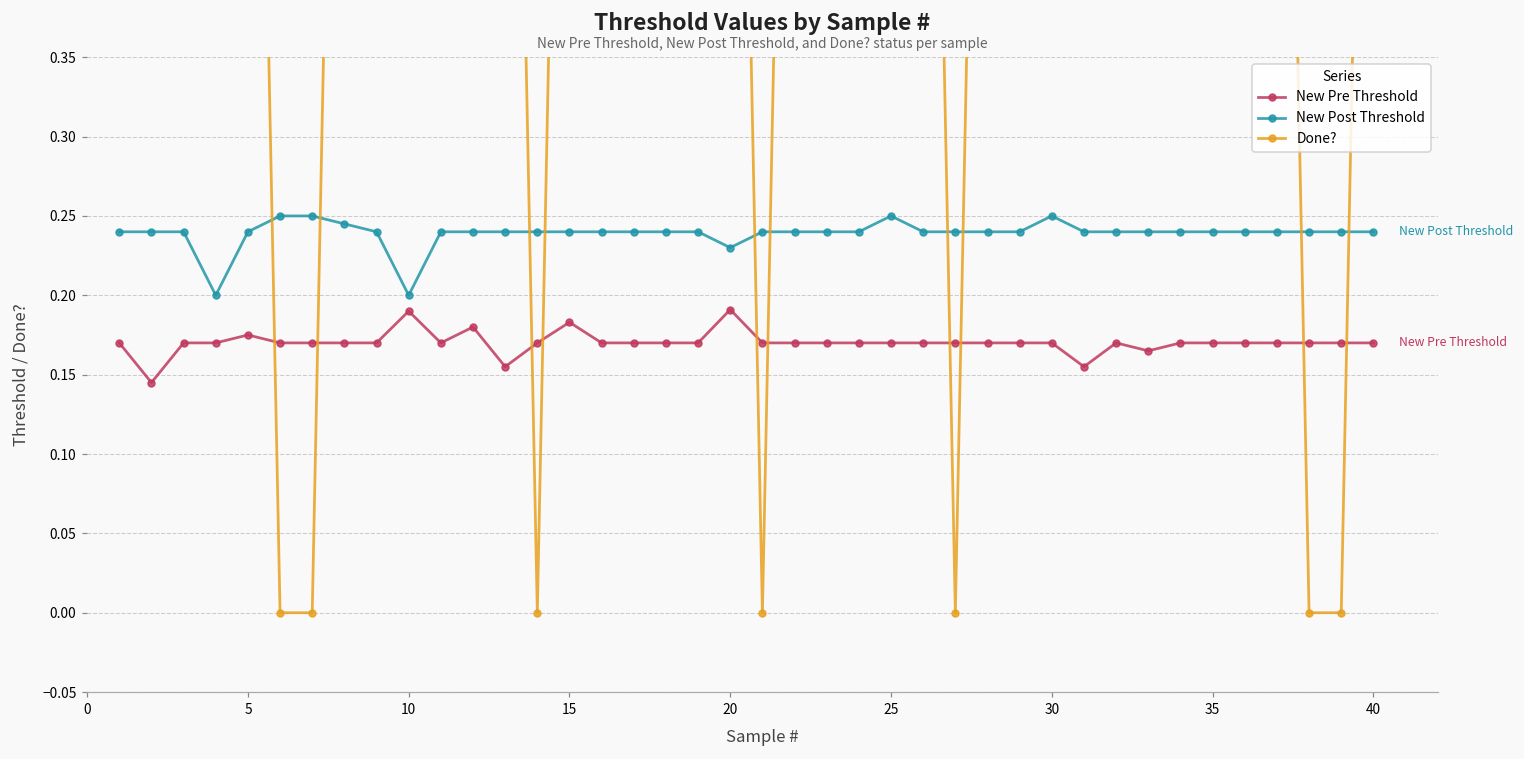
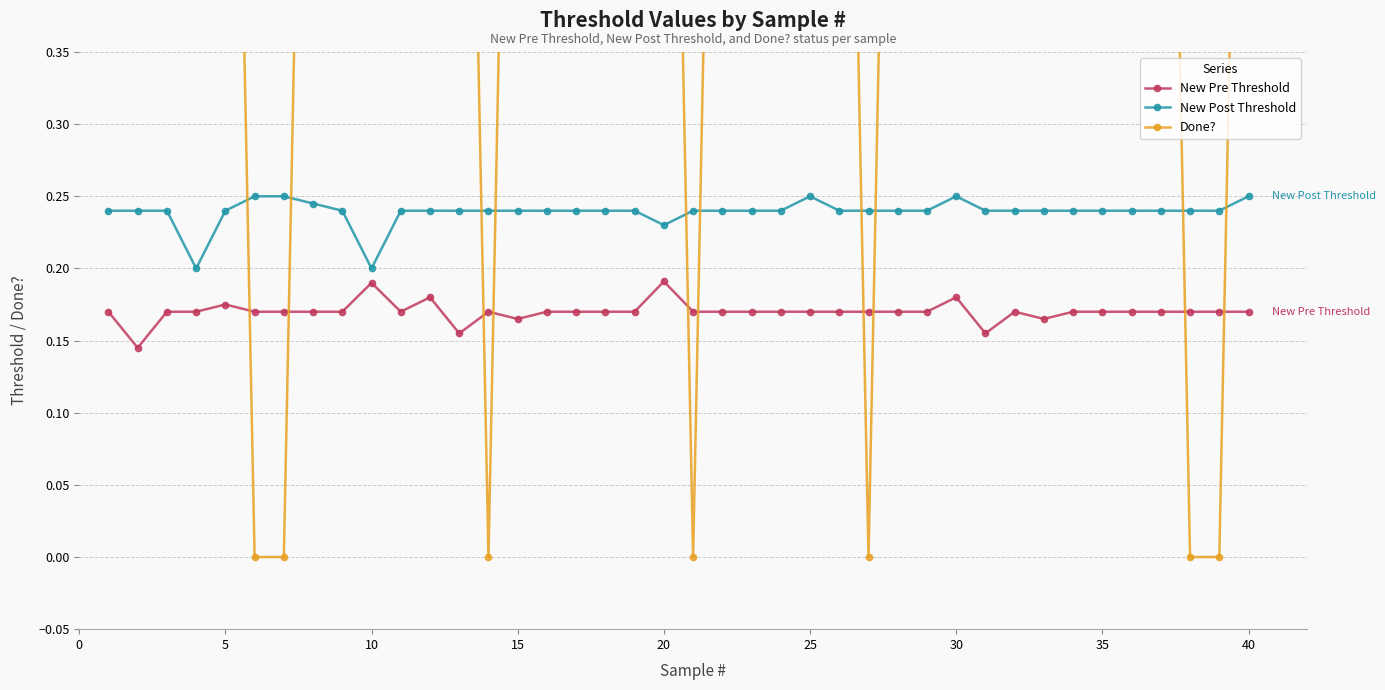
  {
    "New Pre Threshold": {
      "5": 0.175,
      "10": 0.190,
-     "15": 0.183,
+     "15": 0.165,
      "20": 0.191,
      "25": 0.170,
-     "30": 0.17,
+     "30": 0.18,
      "35": 0.170,
      "40": 0.170
    },
    "New Post Threshold": {
      "5": 0.24,
      "10": 0.20,
      "15": 0.24,
      "20": 0.23,
      "25": 0.25,
      "30": 0.25,
      "35": 0.24,
-     "40": 0.24
+     "40": 0.25
    }
  }
